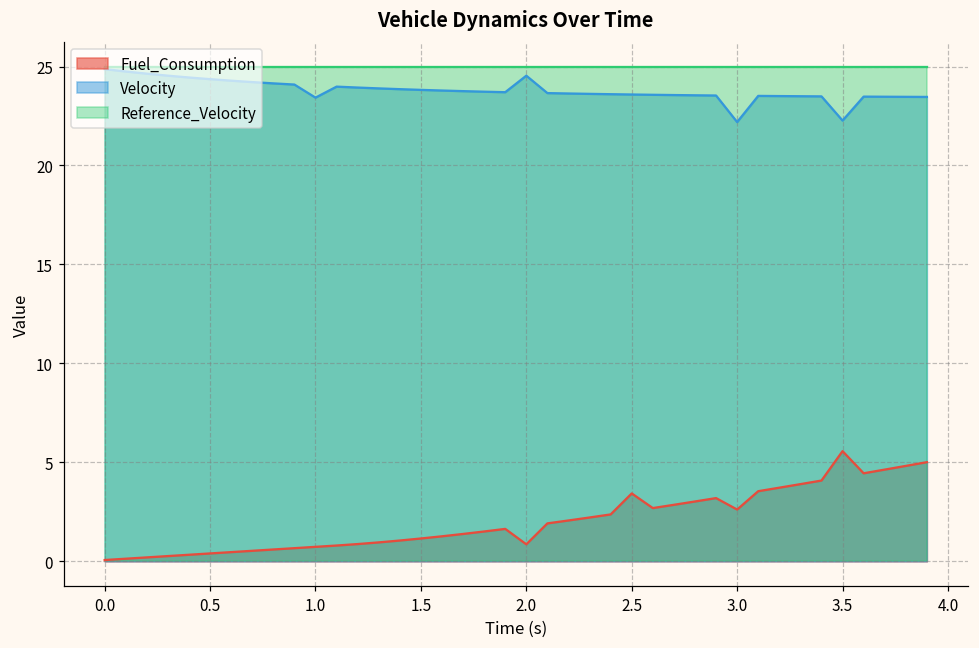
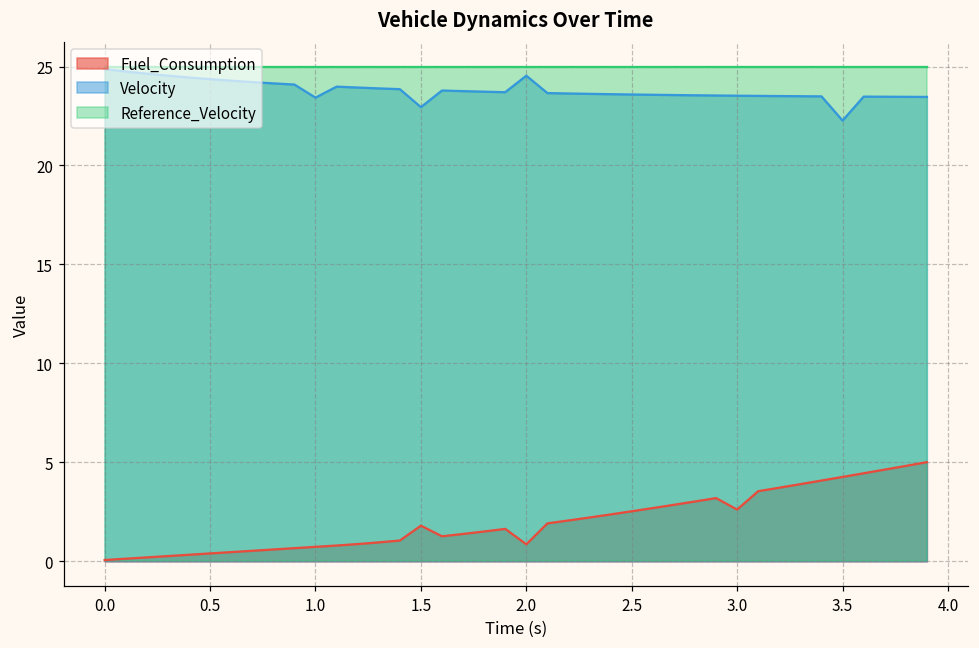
  {
    "Fuel_Consumption": {
      "0.0": 0.1,
      "0.5": 0.4,
      "1.0": 0.7,
-     "1.5": 1.2,
+     "1.5": 1.8,
      "2.0": 0.9,
-     "2.5": 3.4,
+     "2.5": 2.5,
      "3.0": 2.6,
-     "3.5": 5.6
+     "3.5": 4.3
    },
    "Velocity": {
      "1.0": 23.4,
-     "1.5": 23.8,
+     "1.5": 22.9,
      "2.0": 24.5,
      "2.5": 23.6,
-     "3.0": 22.2,
+     "3.0": 23.5,
      "3.5": 22.3
    },
    "Reference_Velocity": {
      "1.0": 25.0,
      "1.5": 25.0,
      "2.0": 25.0,
      "2.5": 25.0,
      "3.0": 25.0,
      "3.5": 25.0
    }
  }
